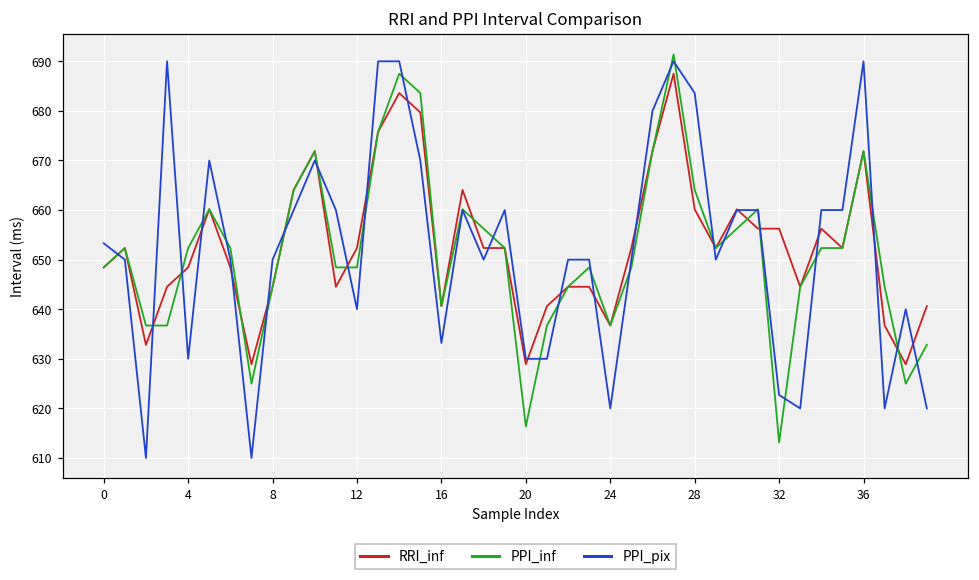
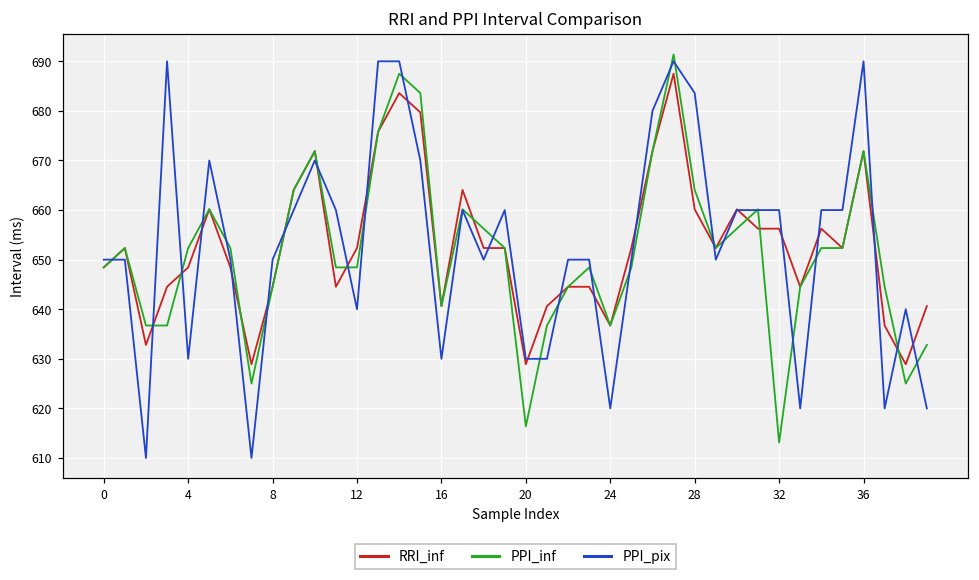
  {
    "RRI_inf": {
      "4": 648,
      "12": 652,
      "20": 629,
      "28": 660,
      "32": 656
    },
    "PPI_inf": {
      "4": 652,
      "12": 648,
      "20": 616,
      "28": 664,
      "32": 613
    },
    "PPI_pix": {
-     "0": 653,
+     "0": 650,
      "4": 630,
      "8": 650,
      "12": 640,
-     "16": 633,
+     "16": 630,
      "20": 630,
      "24": 620,
      "28": 684,
-     "32": 623,
+     "32": 660,
      "36": 690
    }
  }
